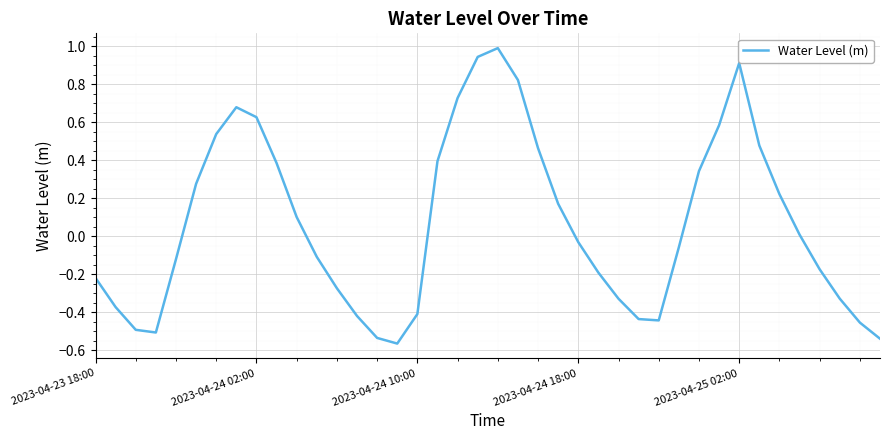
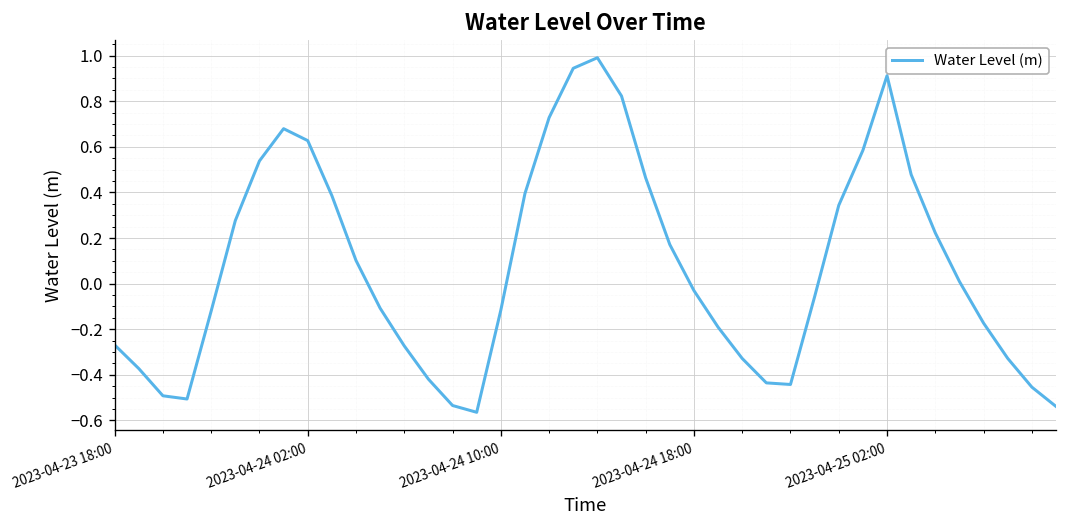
  {
-   "2023-04-23 18:00": -0.22,
+   "2023-04-23 18:00": -0.27,
    "2023-04-24 02:00": 0.63,
-   "2023-04-24 10:00": -0.41,
+   "2023-04-24 10:00": -0.12,
    "2023-04-24 18:00": -0.03,
    "2023-04-25 02:00": 0.91
  }
